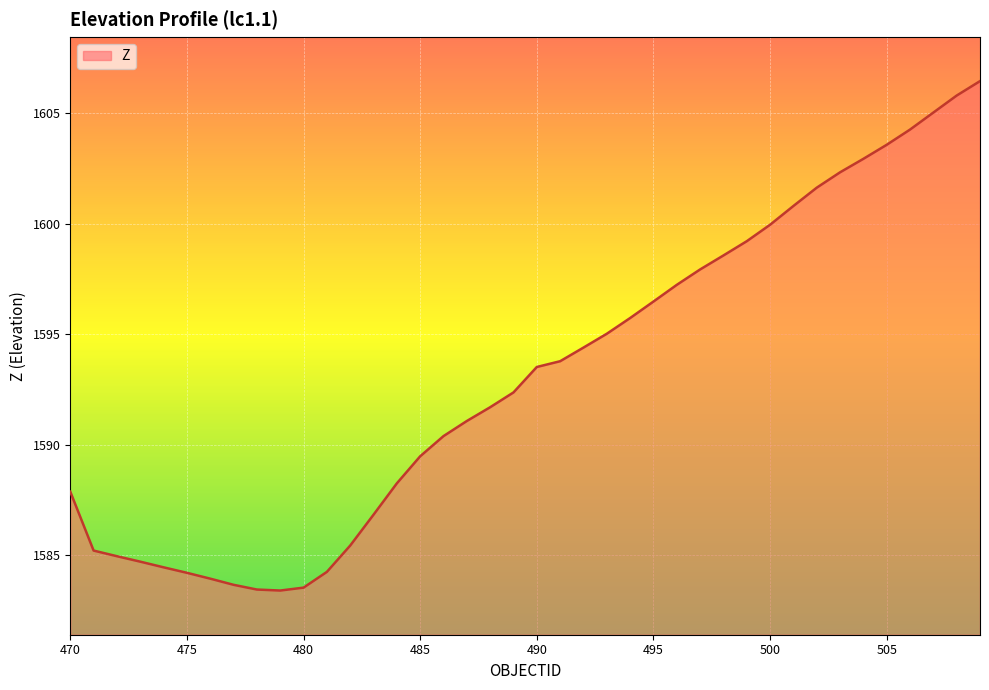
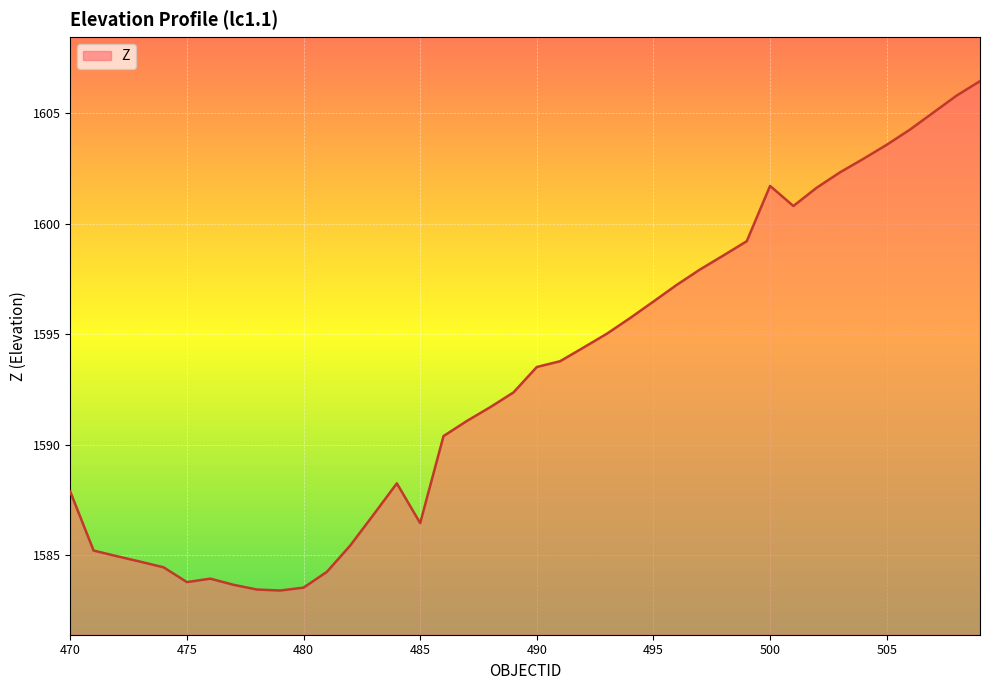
  {
    "470": 1587.9,
-   "475": 1584.2,
+   "475": 1583.8,
    "480": 1583.5,
-   "485": 1589.5,
+   "485": 1586.4,
    "490": 1593.5,
    "495": 1596.5,
-   "500": 1600.0,
+   "500": 1601.7,
    "505": 1603.6
  }
